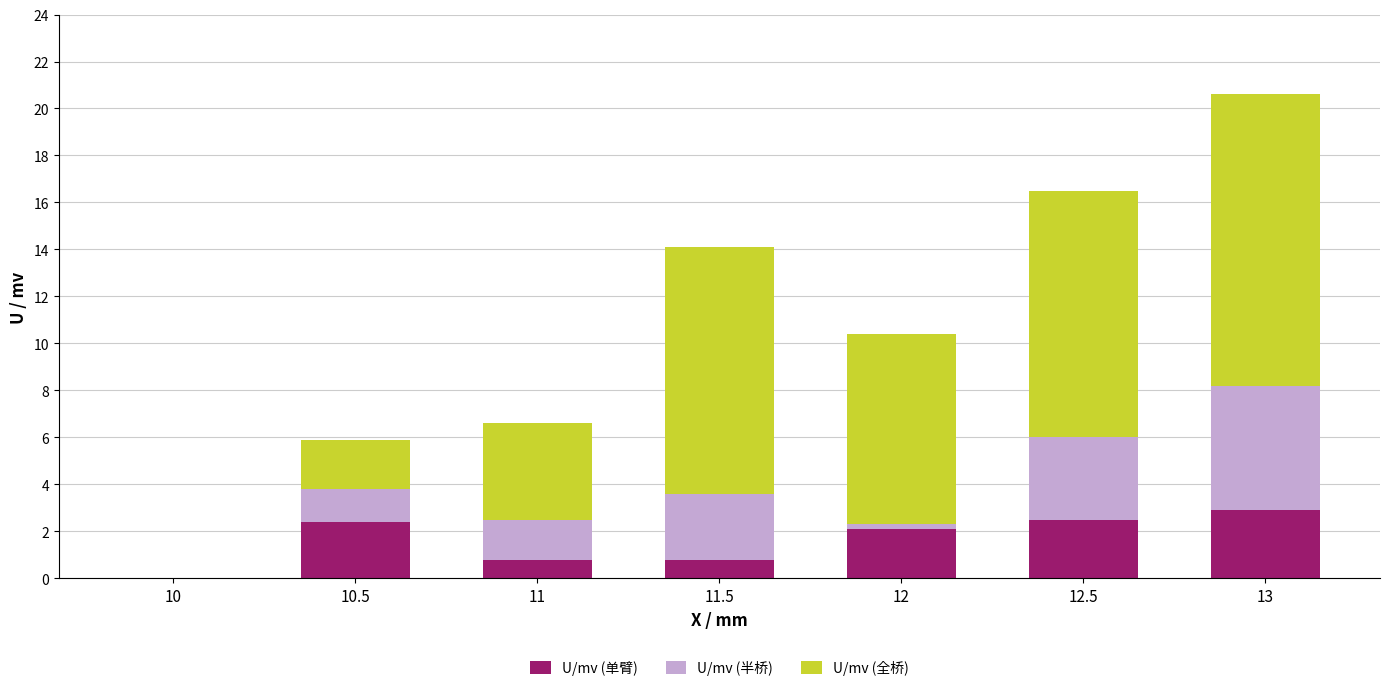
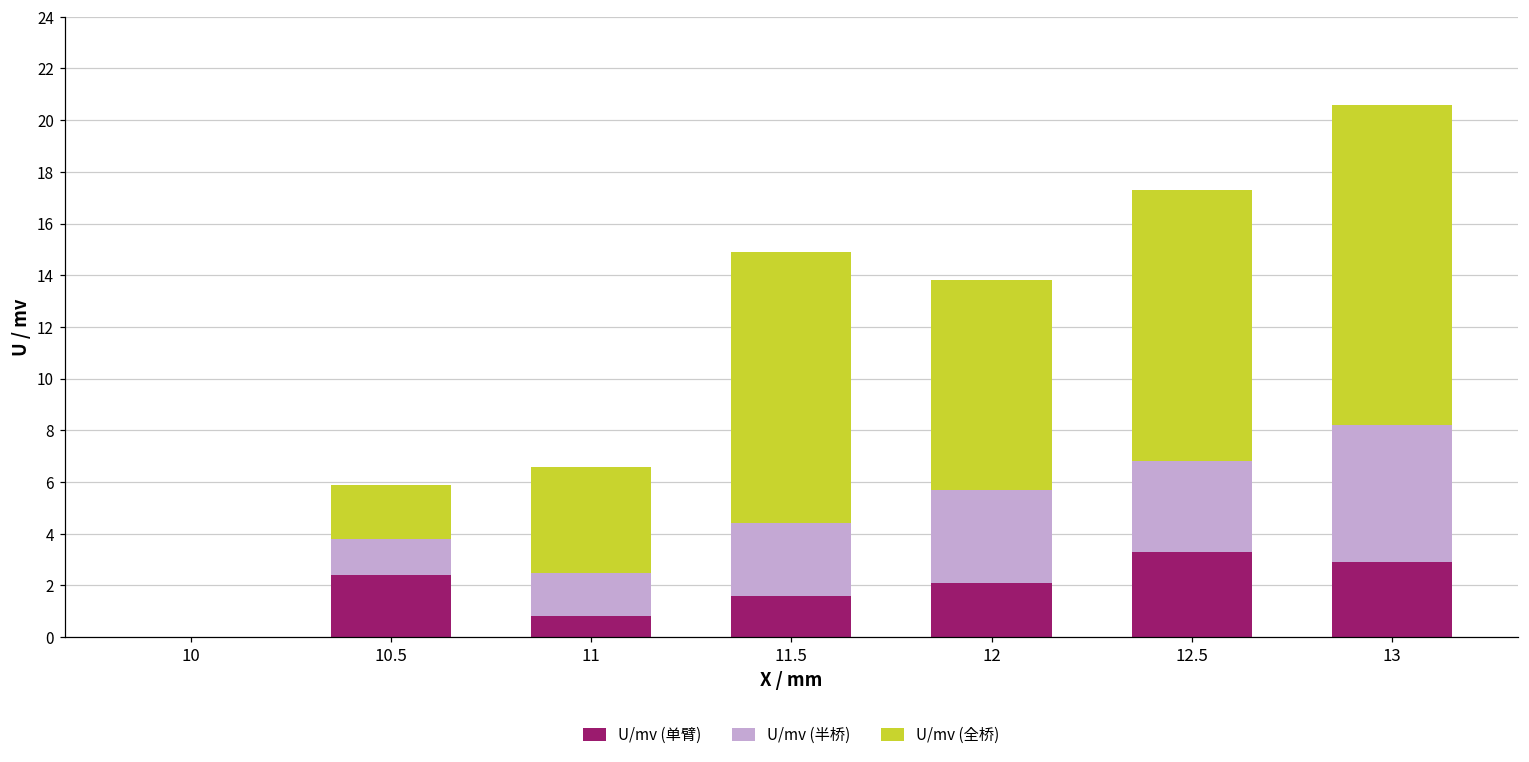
  {
    "U/mv (单臂)": {
      "10": 0.0,
      "10.5": 2.4,
      "11": 0.8,
-     "11.5": 0.8,
+     "11.5": 1.6,
      "12": 2.1,
-     "12.5": 2.5,
+     "12.5": 3.3,
      "13": 2.9
    },
    "U/mv (半桥)": {
      "10": 0.0,
      "10.5": 1.4,
      "11": 1.7,
      "11.5": 2.8,
-     "12": 0.2,
+     "12": 3.6,
      "12.5": 3.5,
      "13": 5.3
    },
    "U/mv (全桥)": {
      "10": 0.0,
      "10.5": 2.1,
      "11": 4.1,
      "11.5": 10.5,
      "12": 8.1,
      "12.5": 10.5,
      "13": 12.4
    }
  }
